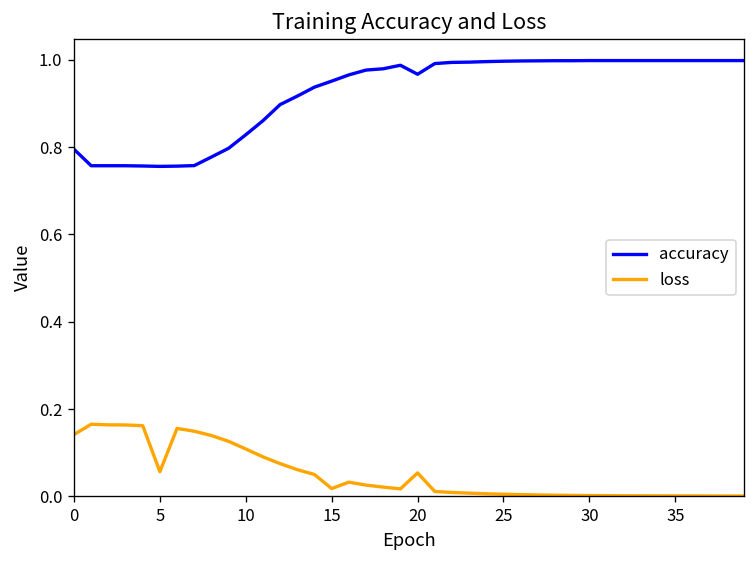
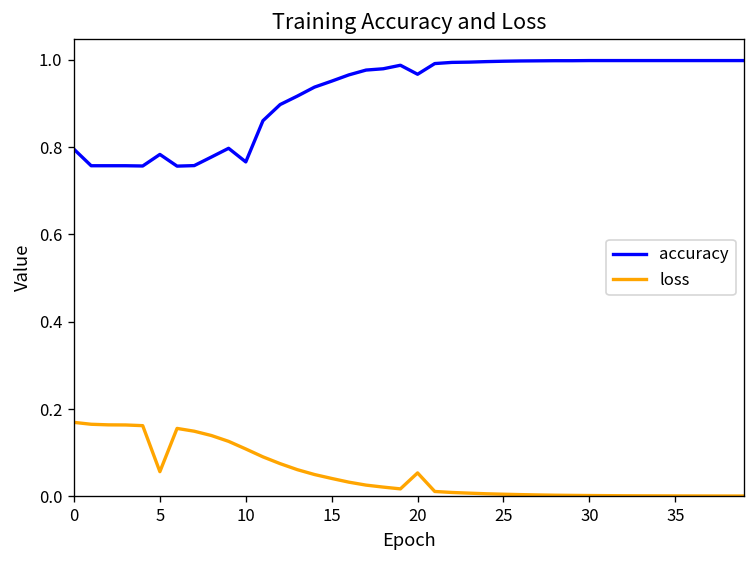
  {
    "accuracy": {
      "0": 0.79,
-     "5": 0.76,
-     "10": 0.83,
+     "5": 0.78,
+     "10": 0.77,
      "15": 0.95,
      "20": 0.97,
      "25": 1.00,
      "30": 1.00,
      "35": 1.00
    },
    "loss": {
-     "0": 0.14,
+     "0": 0.17,
      "5": 0.06,
      "10": 0.11,
-     "15": 0.02,
+     "15": 0.04,
      "20": 0.05,
      "25": 0.01,
      "30": 0.00,
      "35": 0.00
    }
  }
